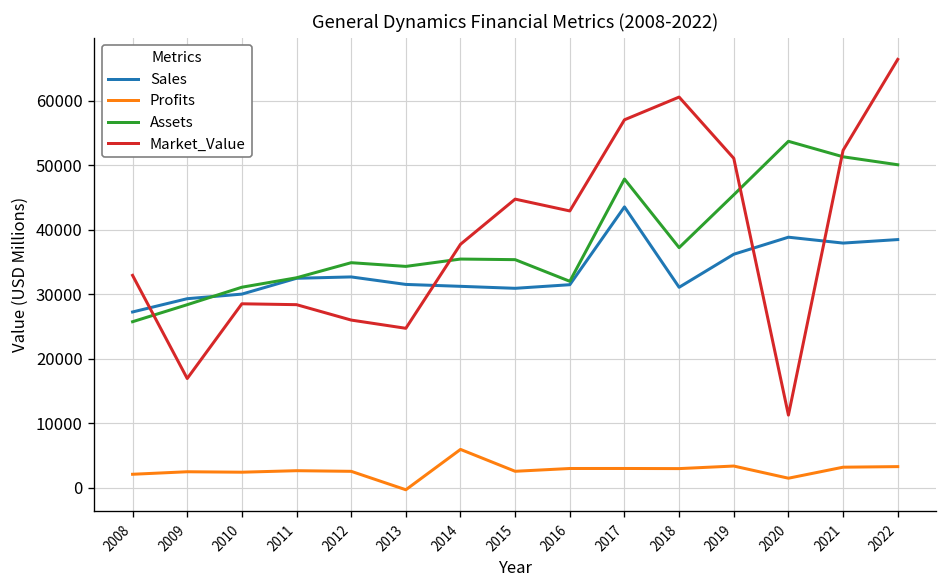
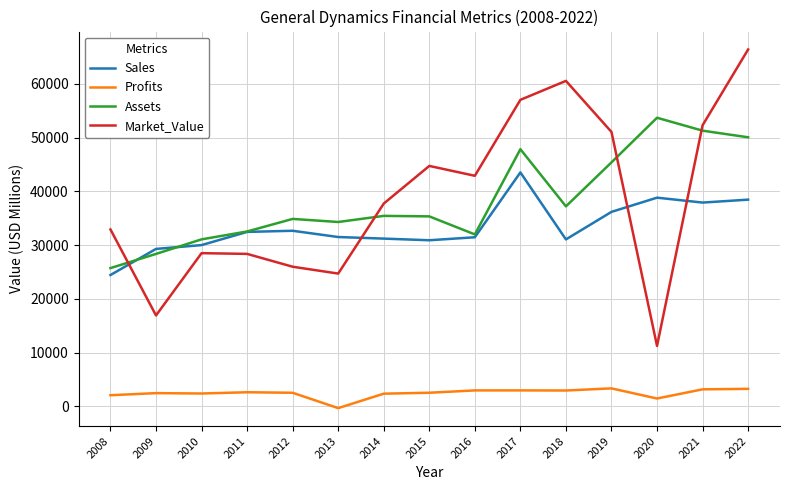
  {
    "Sales": {
-     "2008": 27000,
+     "2008": 24000,
      "2009": 29000,
      "2010": 30000,
      "2012": 33000,
      "2013": 32000,
      "2014": 31000,
      "2015": 31000,
      "2016": 31000,
      "2017": 44000,
      "2018": 31000,
      "2019": 36000,
      "2020": 39000,
      "2021": 38000,
      "2022": 38000
    },
    "Profits": {
      "2008": 2000,
      "2009": 2000,
      "2010": 2000,
      "2011": 3000,
      "2012": 3000,
      "2013": 0,
-     "2014": 6000,
+     "2014": 2000,
      "2015": 3000,
      "2016": 3000,
      "2017": 3000,
      "2018": 3000,
      "2019": 3000,
      "2020": 1000,
      "2021": 3000,
      "2022": 3000
    },
    "Assets": {
      "2008": 26000,
      "2009": 28000,
      "2010": 31000,
      "2012": 35000,
      "2013": 34000,
      "2014": 35000,
      "2015": 35000,
      "2016": 32000,
      "2017": 48000,
      "2018": 37000,
      "2019": 45000,
      "2020": 54000,
      "2021": 51000,
      "2022": 50000
    },
    "Market_Value": {
      "2008": 33000,
      "2009": 17000,
      "2010": 29000,
      "2011": 28000,
      "2012": 26000,
      "2013": 25000,
      "2014": 38000,
      "2015": 45000,
      "2016": 43000,
      "2017": 57000,
      "2018": 61000,
      "2019": 51000,
      "2020": 11000,
      "2021": 52000,
      "2022": 66000
    }
  }
